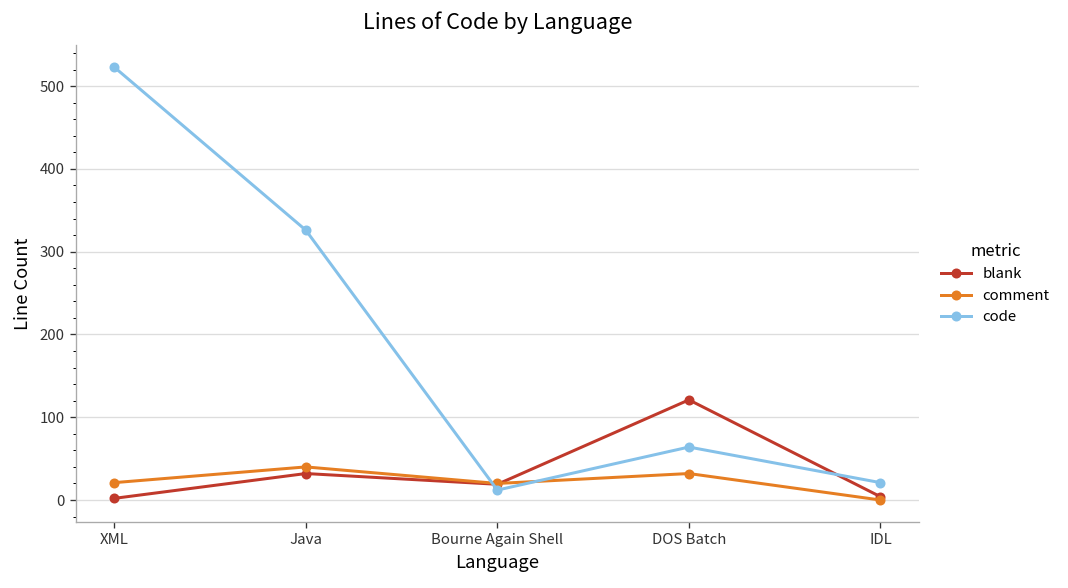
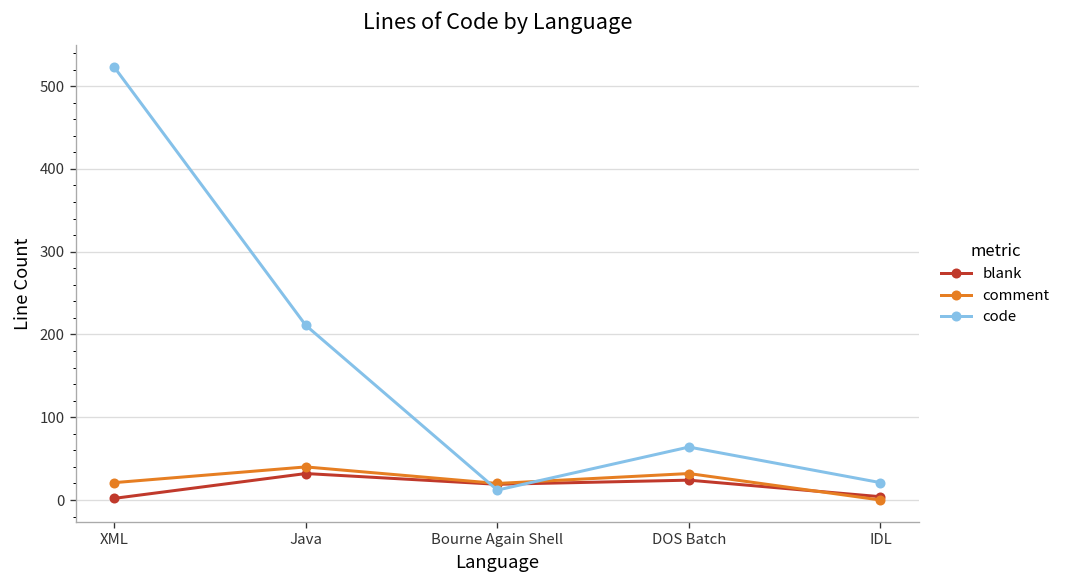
  {
    "blank": {
      "XML": 0,
      "Java": 30,
-     "DOS Batch": 120,
+     "DOS Batch": 20,
      "IDL": 0
    },
    "comment": {
      "XML": 20,
      "Java": 40,
      "DOS Batch": 30,
      "IDL": 0
    },
    "code": {
      "XML": 520,
-     "Java": 330,
+     "Java": 210,
      "Bourne Again Shell": 10,
      "DOS Batch": 60,
      "IDL": 20
    }
  }
